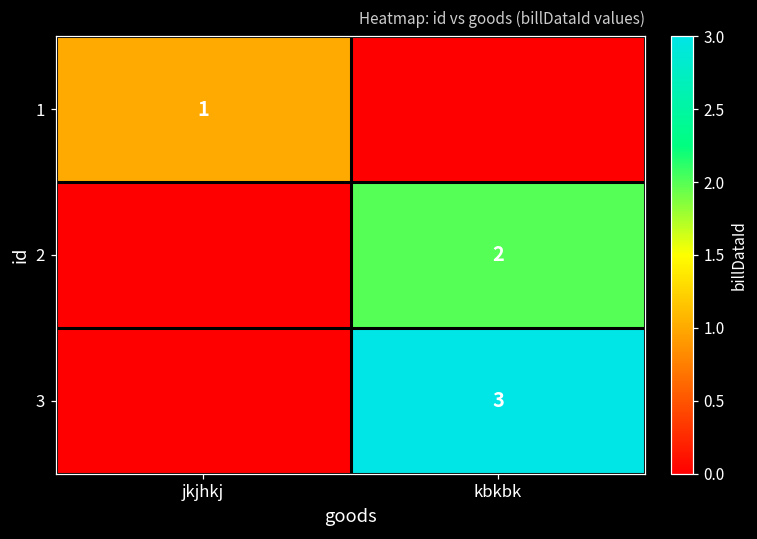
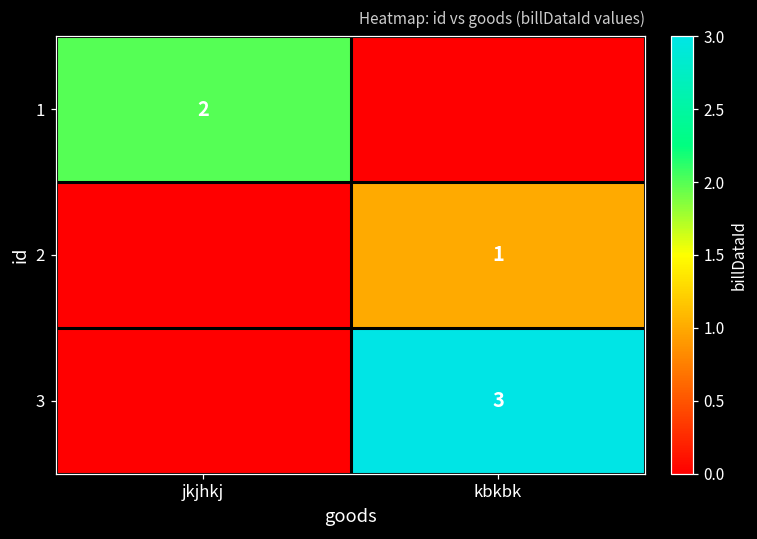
  {
    "1": {
-     "jkjhkj": 1
+     "jkjhkj": 2
    },
    "2": {
-     "kbkbk": 2
+     "kbkbk": 1
    },
    "3": {
      "kbkbk": 3
    }
  }
